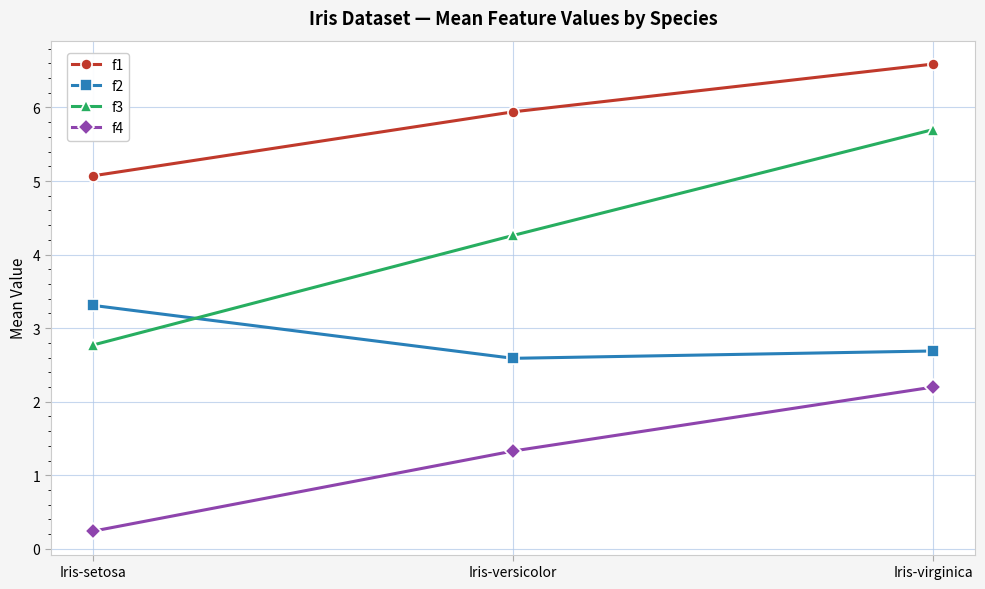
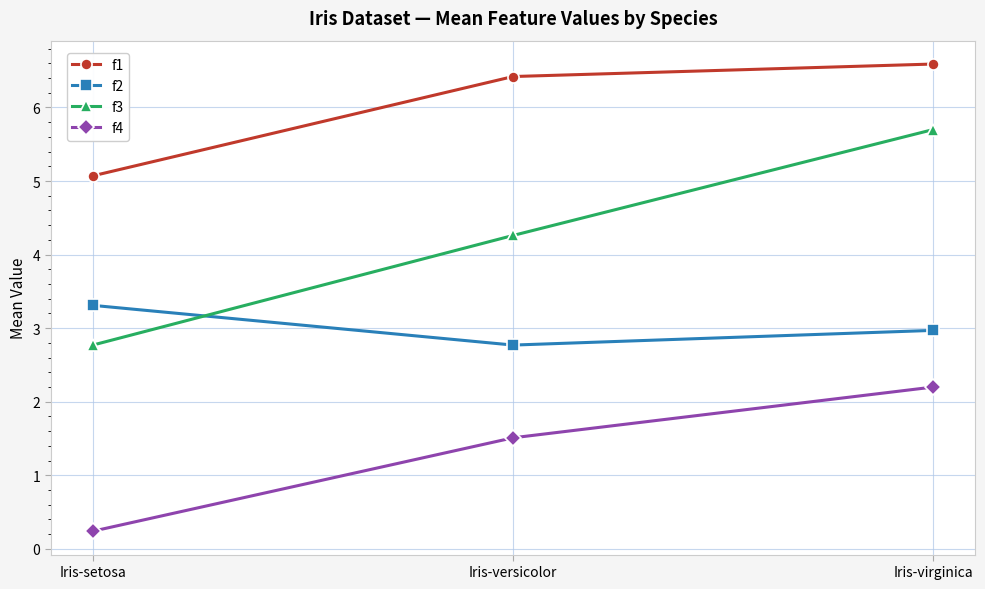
  {
    "f1": {
      "Iris-setosa": 5.1,
-     "Iris-versicolor": 5.9,
+     "Iris-versicolor": 6.4,
      "Iris-virginica": 6.6
    },
    "f2": {
      "Iris-setosa": 3.3,
-     "Iris-versicolor": 2.6,
-     "Iris-virginica": 2.7
+     "Iris-versicolor": 2.8,
+     "Iris-virginica": 3.0
    },
    "f3": {
      "Iris-setosa": 2.8,
      "Iris-versicolor": 4.3,
      "Iris-virginica": 5.7
    },
    "f4": {
      "Iris-setosa": 0.2,
-     "Iris-versicolor": 1.3,
+     "Iris-versicolor": 1.5,
      "Iris-virginica": 2.2
    }
  }
